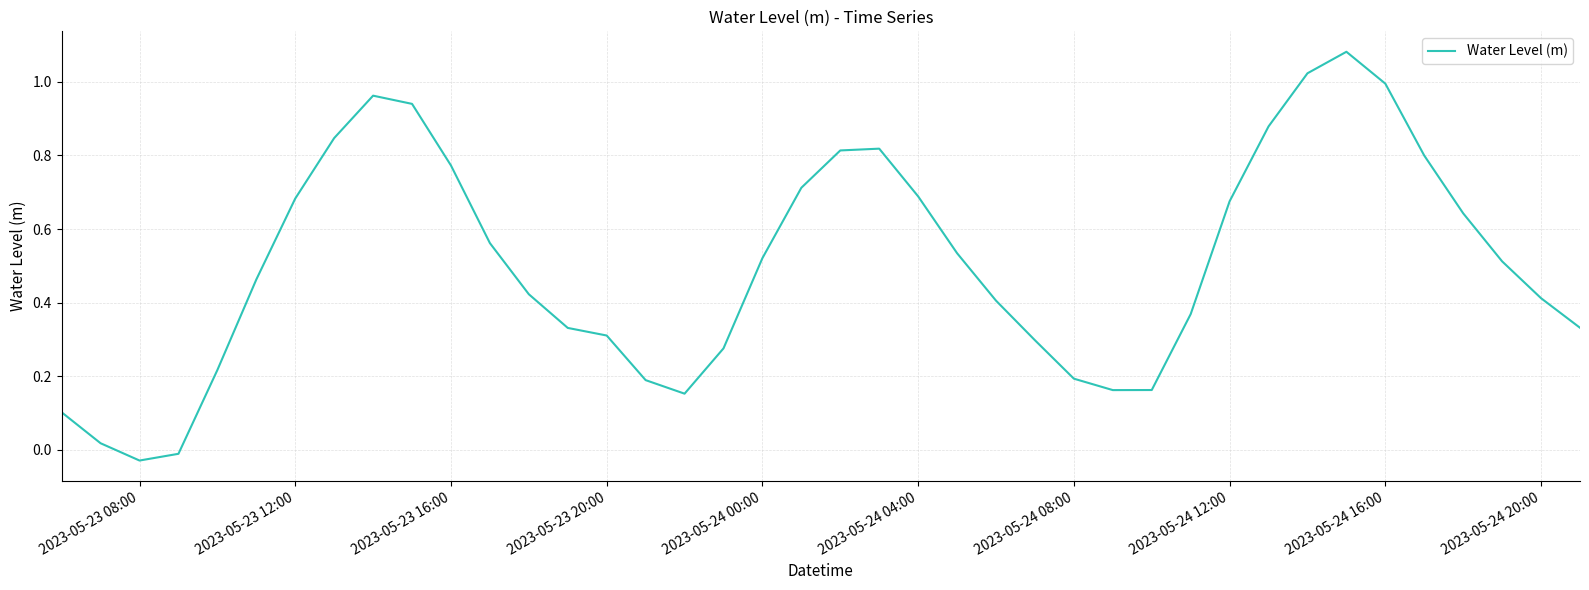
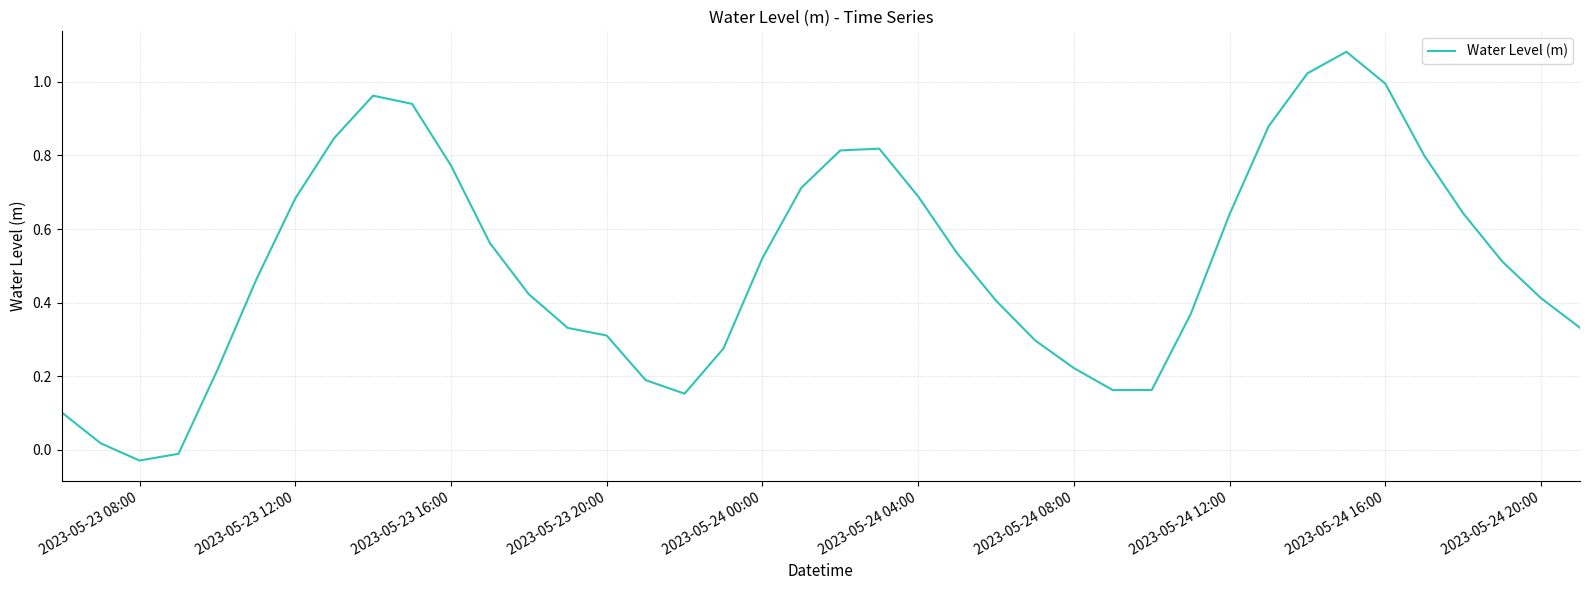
  {
    "2023-05-23 08:00": -0.03,
    "2023-05-23 12:00": 0.68,
    "2023-05-23 16:00": 0.77,
    "2023-05-23 20:00": 0.31,
    "2023-05-24 00:00": 0.52,
    "2023-05-24 04:00": 0.69,
-   "2023-05-24 08:00": 0.19,
-   "2023-05-24 12:00": 0.68,
+   "2023-05-24 08:00": 0.22,
+   "2023-05-24 12:00": 0.64,
    "2023-05-24 16:00": 1.00,
    "2023-05-24 20:00": 0.41
  }
